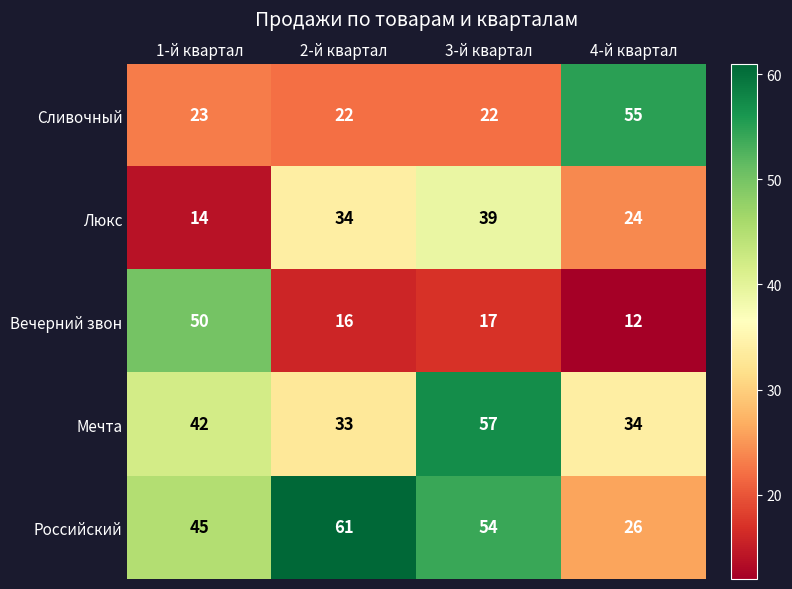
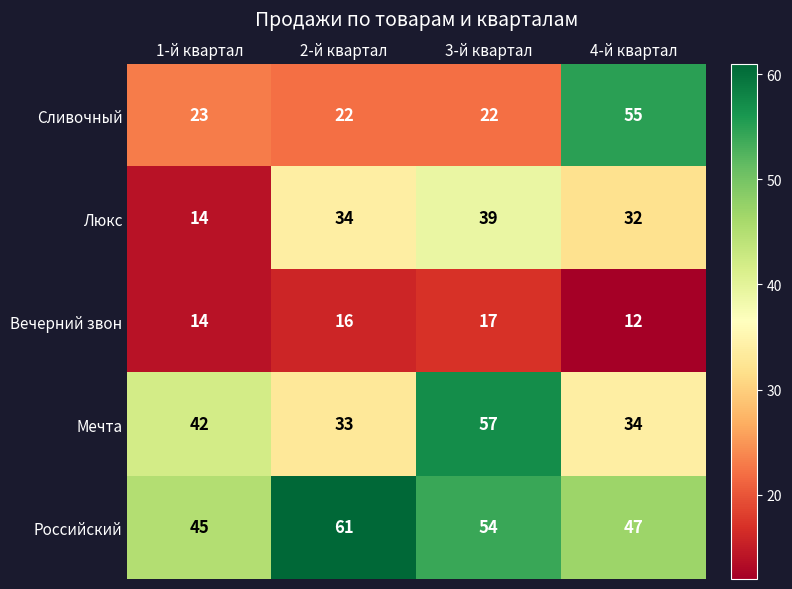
  {
    "Сливочный": {
      "1-й квартал": 23,
      "2-й квартал": 22,
      "3-й квартал": 22,
      "4-й квартал": 55
    },
    "Люкс": {
      "1-й квартал": 14,
      "2-й квартал": 34,
      "3-й квартал": 39,
-     "4-й квартал": 24
+     "4-й квартал": 32
    },
    "Вечерний звон": {
-     "1-й квартал": 50,
+     "1-й квартал": 14,
      "2-й квартал": 16,
      "3-й квартал": 17,
      "4-й квартал": 12
    },
    "Мечта": {
      "1-й квартал": 42,
      "2-й квартал": 33,
      "3-й квартал": 57,
      "4-й квартал": 34
    },
    "Российский": {
      "1-й квартал": 45,
      "2-й квартал": 61,
      "3-й квартал": 54,
-     "4-й квартал": 26
+     "4-й квартал": 47
    }
  }
